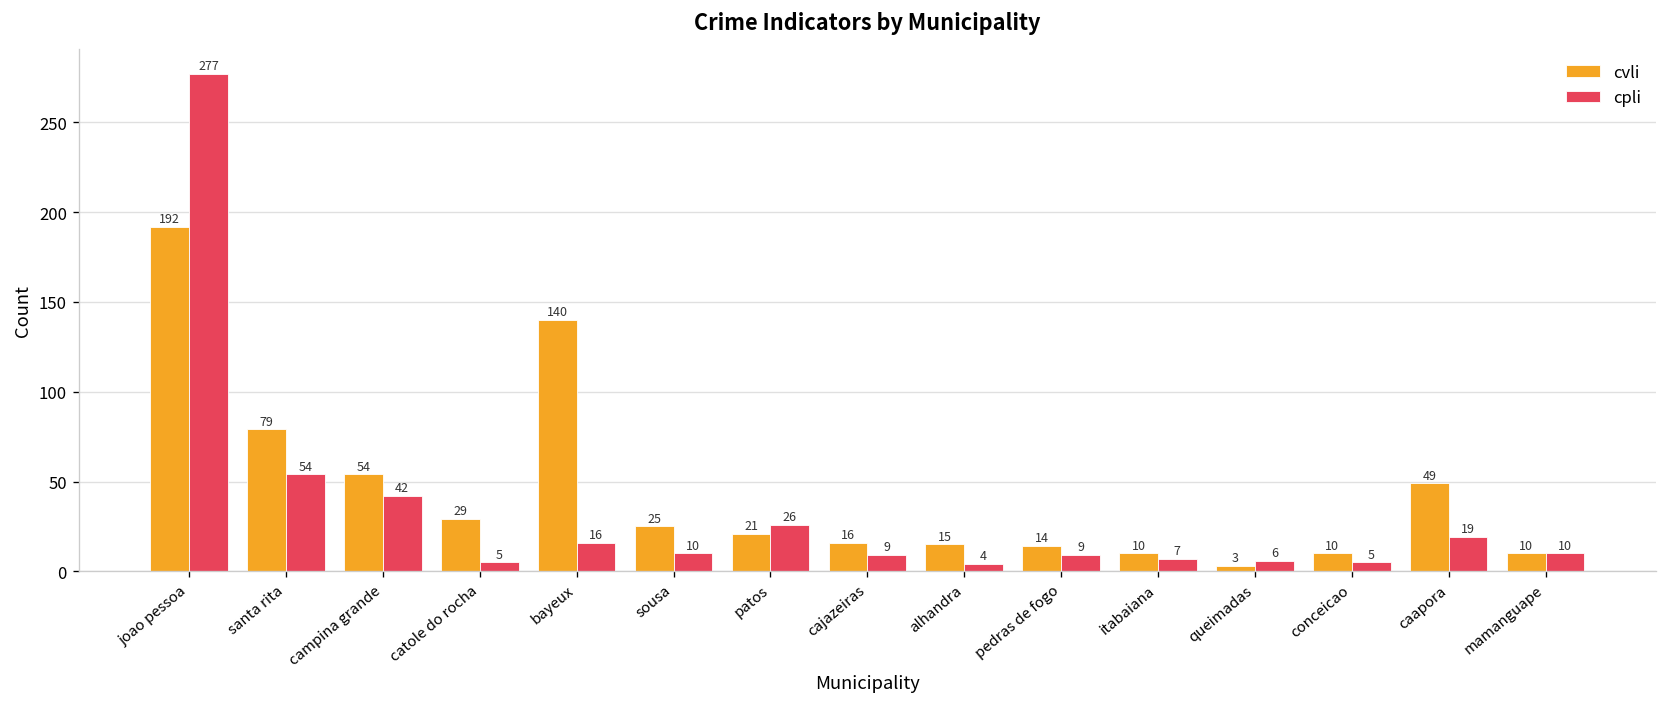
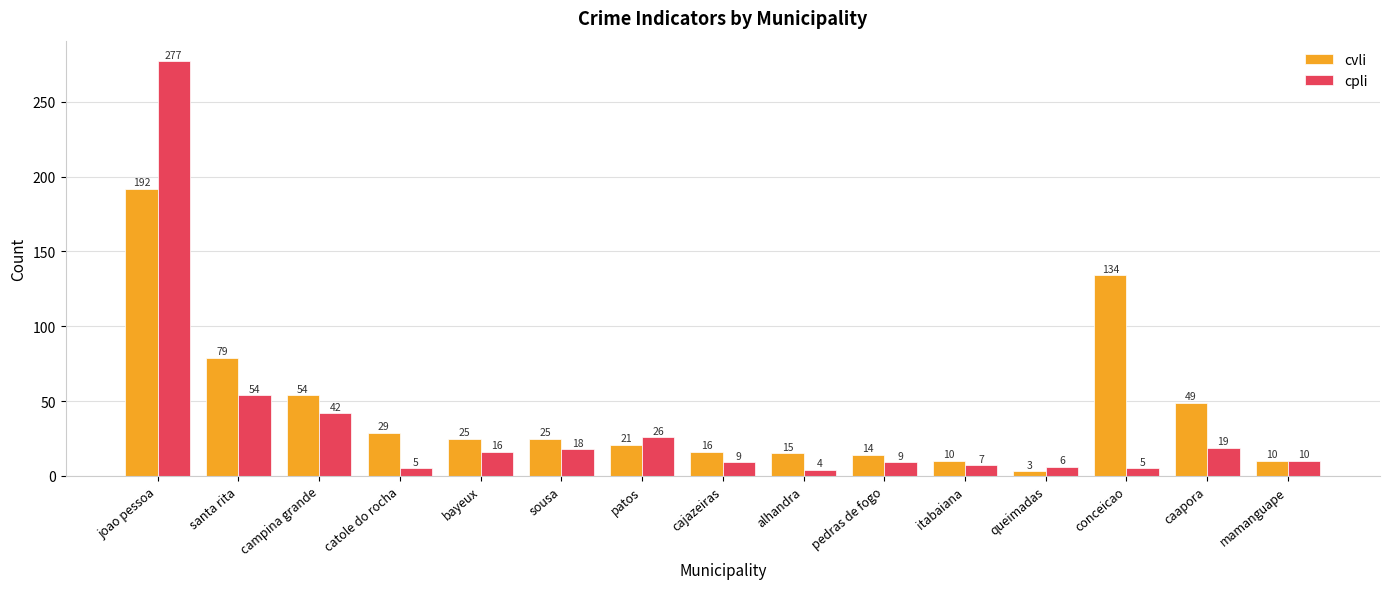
  {
    "cvli": {
      "joao pessoa": 192,
      "santa rita": 79,
      "campina grande": 54,
      "catole do rocha": 29,
-     "bayeux": 140,
+     "bayeux": 25,
      "sousa": 25,
      "patos": 21,
      "cajazeiras": 16,
      "alhandra": 15,
      "pedras de fogo": 14,
      "itabaiana": 10,
      "queimadas": 3,
-     "conceicao": 10,
+     "conceicao": 134,
      "caapora": 49,
      "mamanguape": 10
    },
    "cpli": {
      "joao pessoa": 277,
      "santa rita": 54,
      "campina grande": 42,
      "catole do rocha": 5,
      "bayeux": 16,
-     "sousa": 10,
+     "sousa": 18,
      "patos": 26,
      "cajazeiras": 9,
      "alhandra": 4,
      "pedras de fogo": 9,
      "itabaiana": 7,
      "queimadas": 6,
      "conceicao": 5,
      "caapora": 19,
      "mamanguape": 10
    }
  }
